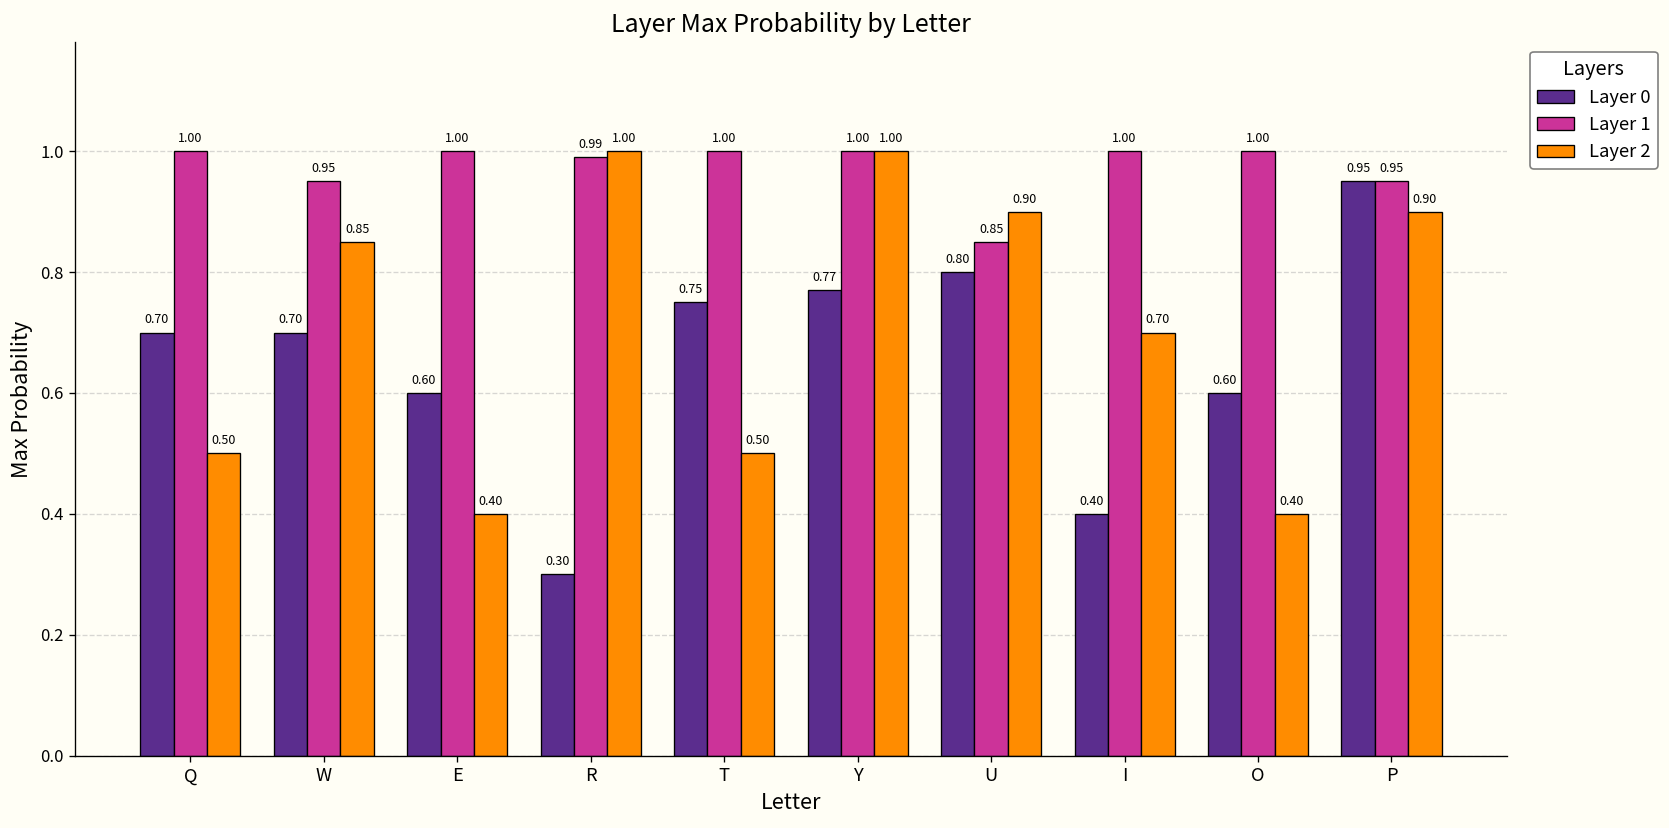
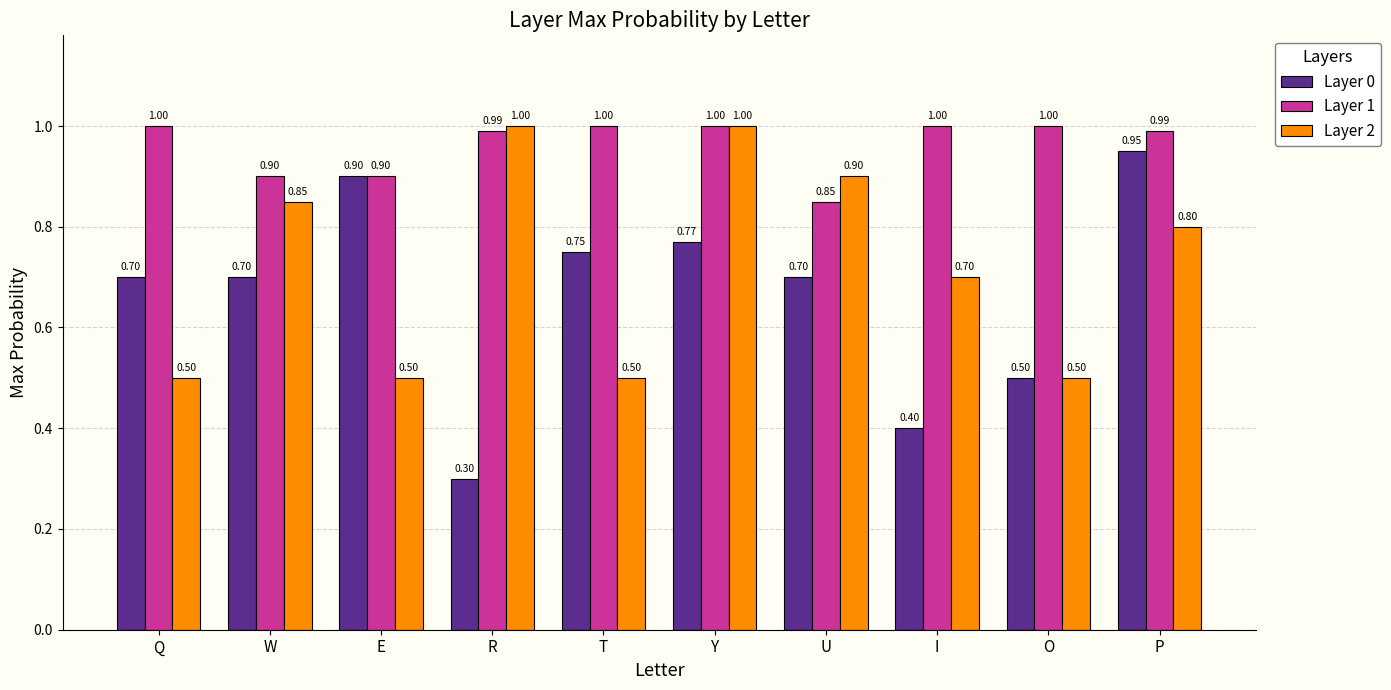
  {
    "Layer 0": {
      "Q": 0.70,
      "W": 0.70,
-     "E": 0.60,
+     "E": 0.90,
      "R": 0.30,
      "T": 0.75,
      "Y": 0.77,
-     "U": 0.80,
+     "U": 0.70,
      "I": 0.40,
-     "O": 0.60,
+     "O": 0.50,
      "P": 0.95
    },
    "Layer 1": {
      "Q": 1.00,
-     "W": 0.95,
-     "E": 1.00,
+     "W": 0.90,
+     "E": 0.90,
      "R": 0.99,
      "T": 1.00,
      "Y": 1.00,
      "U": 0.85,
      "I": 1.00,
      "O": 1.00,
-     "P": 0.95
+     "P": 0.99
    },
    "Layer 2": {
      "Q": 0.50,
      "W": 0.85,
-     "E": 0.40,
+     "E": 0.50,
      "R": 1.00,
      "T": 0.50,
      "Y": 1.00,
      "U": 0.90,
      "I": 0.70,
-     "O": 0.40,
-     "P": 0.90
+     "O": 0.50,
+     "P": 0.80
    }
  }
